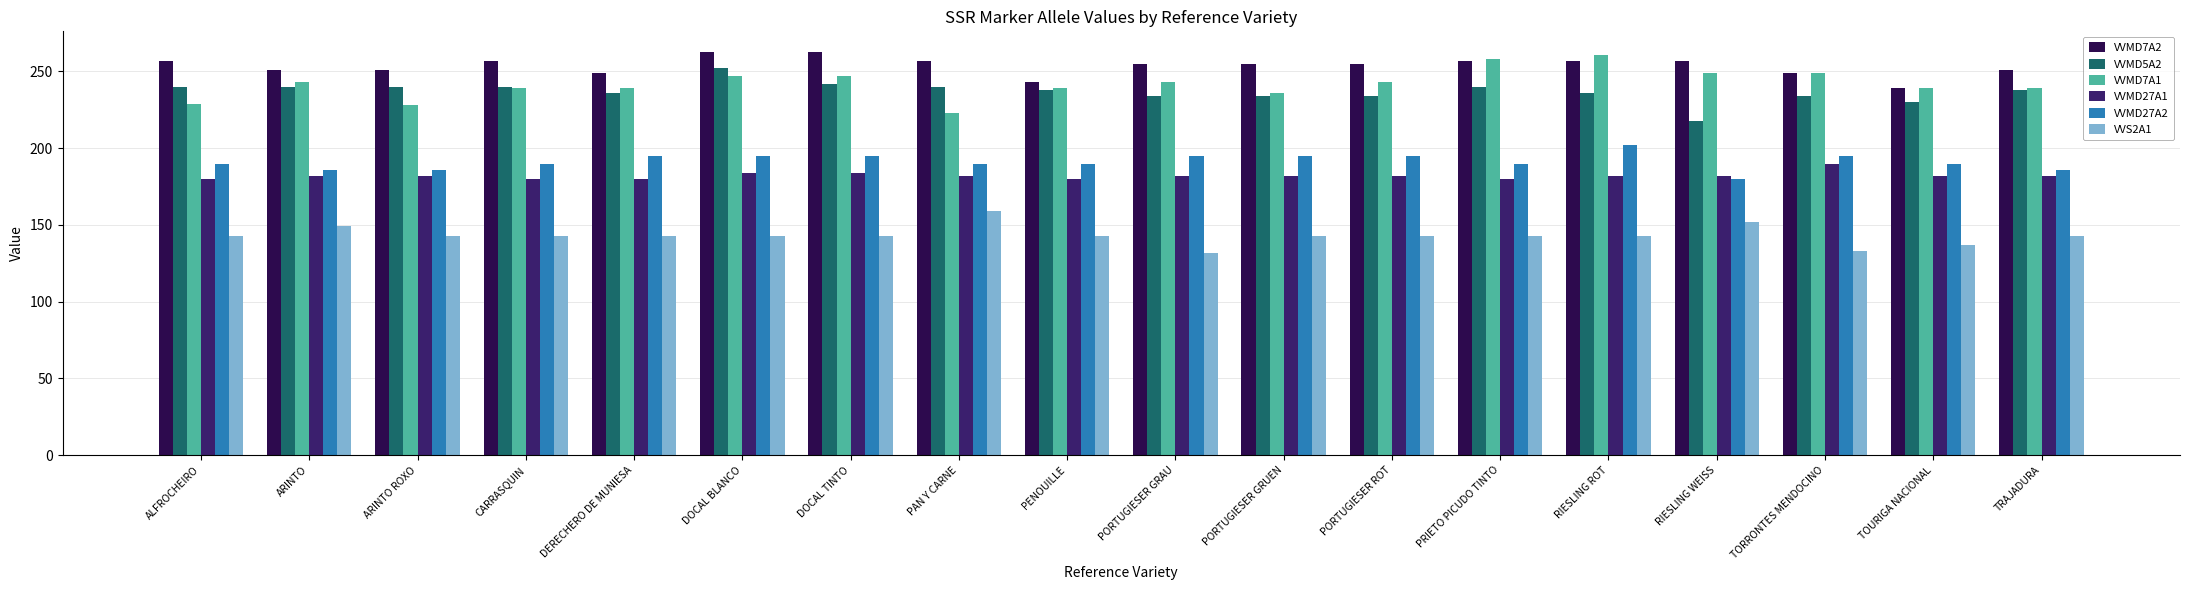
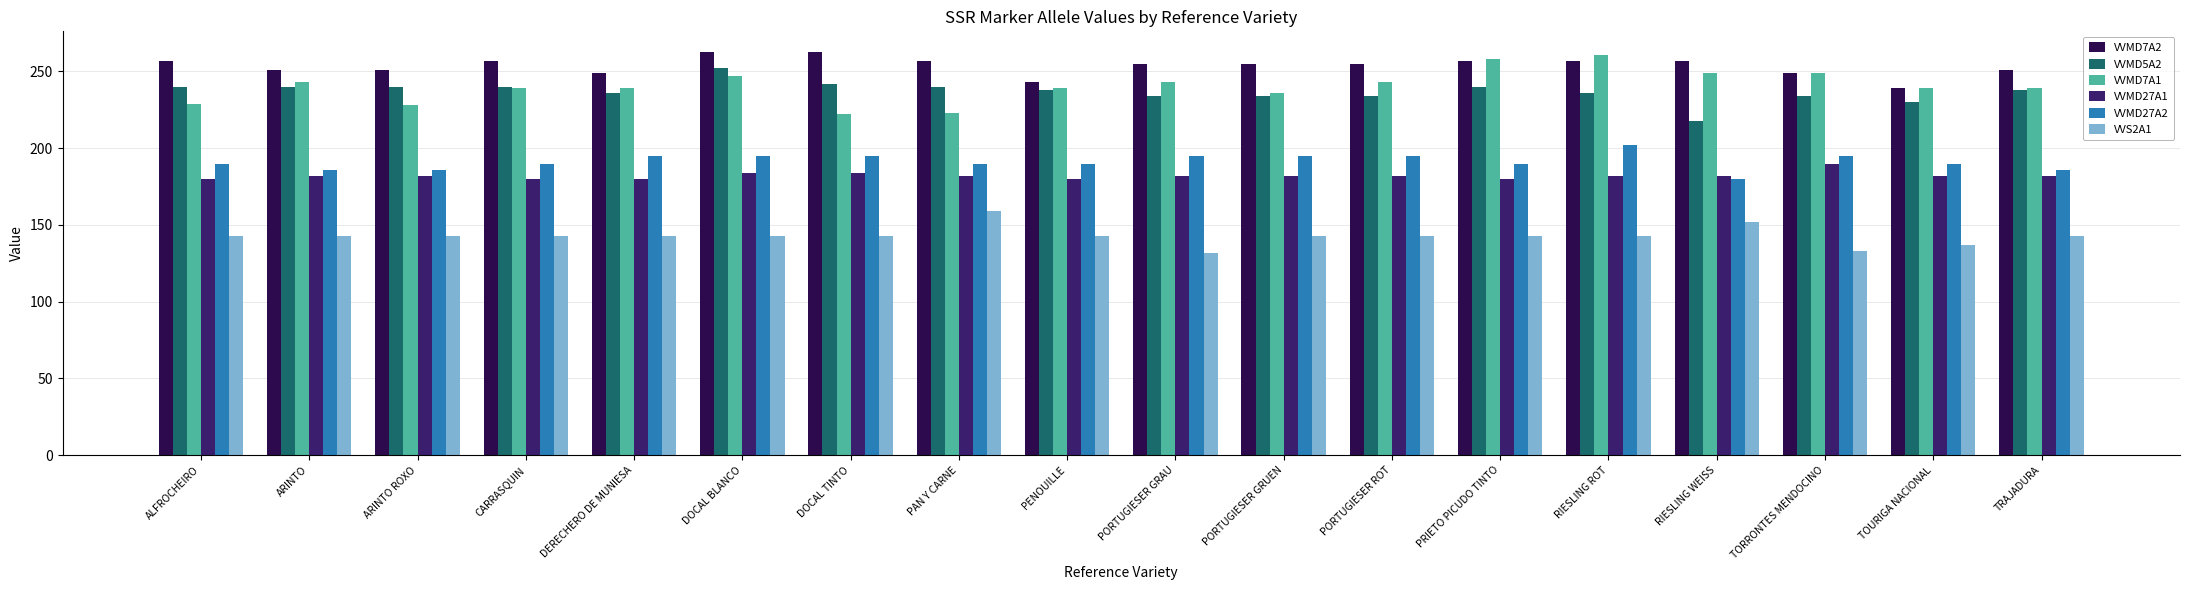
  {
    "VVMD5A2": {
      "ALFROCHEIRO": 240,
      "ARINTO": 240,
      "ARINTO ROXO": 240,
      "CARRASQUIN": 240,
      "DERECHERO DE MUNIESA": 236,
      "DOCAL BLANCO": 252,
      "DOCAL TINTO": 242,
      "PAN Y CARNE": 240,
      "PENOUILLE": 238,
      "PORTUGIESER GRAU": 234,
      "PORTUGIESER GRUEN": 234,
      "PORTUGIESER ROT": 234,
      "PRIETO PICUDO TINTO": 240,
      "RIESLING ROT": 236,
      "RIESLING WEISS": 218,
      "TORRONTES MENDOCINO": 234,
      "TOURIGA NACIONAL": 230,
      "TRAJADURA": 238
    },
    "VVMD7A1": {
      "ALFROCHEIRO": 229,
      "ARINTO": 243,
      "ARINTO ROXO": 228,
      "CARRASQUIN": 239,
      "DERECHERO DE MUNIESA": 239,
      "DOCAL BLANCO": 247,
-     "DOCAL TINTO": 247,
+     "DOCAL TINTO": 222,
      "PAN Y CARNE": 223,
      "PENOUILLE": 239,
      "PORTUGIESER GRAU": 243,
      "PORTUGIESER GRUEN": 236,
      "PORTUGIESER ROT": 243,
      "PRIETO PICUDO TINTO": 258,
      "RIESLING ROT": 261,
      "RIESLING WEISS": 249,
      "TORRONTES MENDOCINO": 249,
      "TOURIGA NACIONAL": 239,
      "TRAJADURA": 239
    },
    "VVMD27A2": {
      "ALFROCHEIRO": 190,
      "ARINTO": 186,
      "ARINTO ROXO": 186,
      "CARRASQUIN": 190,
      "DERECHERO DE MUNIESA": 195,
      "DOCAL BLANCO": 195,
      "DOCAL TINTO": 195,
      "PAN Y CARNE": 190,
      "PENOUILLE": 190,
      "PORTUGIESER GRAU": 195,
      "PORTUGIESER GRUEN": 195,
      "PORTUGIESER ROT": 195,
      "PRIETO PICUDO TINTO": 190,
      "RIESLING ROT": 202,
      "RIESLING WEISS": 180,
      "TORRONTES MENDOCINO": 195,
      "TOURIGA NACIONAL": 190,
      "TRAJADURA": 186
    },
    "VVS2A1": {
      "ALFROCHEIRO": 143,
-     "ARINTO": 149,
+     "ARINTO": 143,
      "ARINTO ROXO": 143,
      "CARRASQUIN": 143,
      "DERECHERO DE MUNIESA": 143,
      "DOCAL BLANCO": 143,
      "DOCAL TINTO": 143,
      "PAN Y CARNE": 159,
      "PENOUILLE": 143,
      "PORTUGIESER GRAU": 132,
      "PORTUGIESER GRUEN": 143,
      "PORTUGIESER ROT": 143,
      "PRIETO PICUDO TINTO": 143,
      "RIESLING ROT": 143,
      "RIESLING WEISS": 152,
      "TORRONTES MENDOCINO": 133,
      "TOURIGA NACIONAL": 137,
      "TRAJADURA": 143
    }
  }
